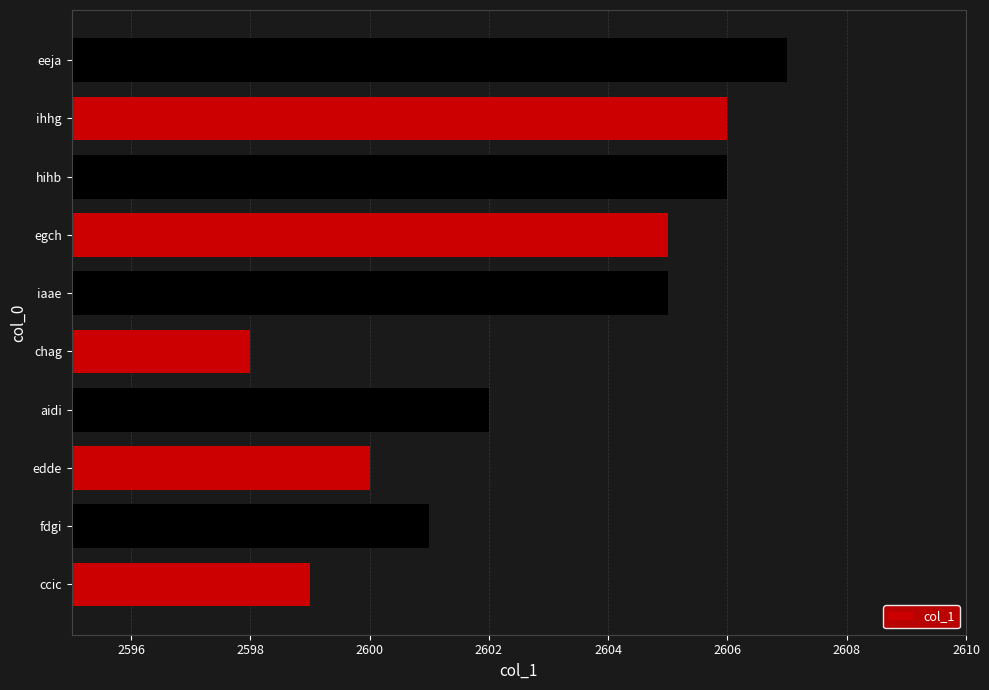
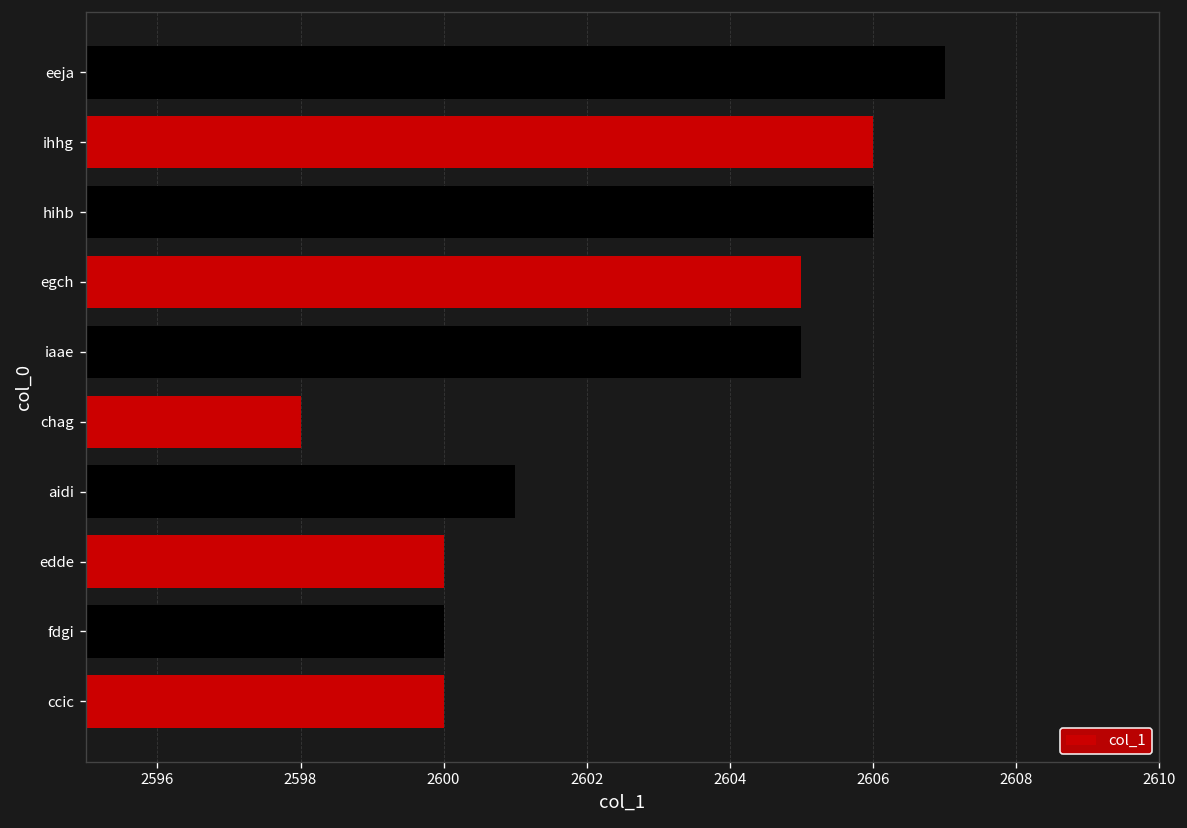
  {
    "eeja": 2607,
    "ihhg": 2606,
    "hihb": 2606,
    "egch": 2605,
    "iaae": 2605,
    "chag": 2598,
-   "aidi": 2602,
+   "aidi": 2601,
    "edde": 2600,
-   "fdgi": 2601,
-   "ccic": 2599
+   "fdgi": 2600,
+   "ccic": 2600
  }
